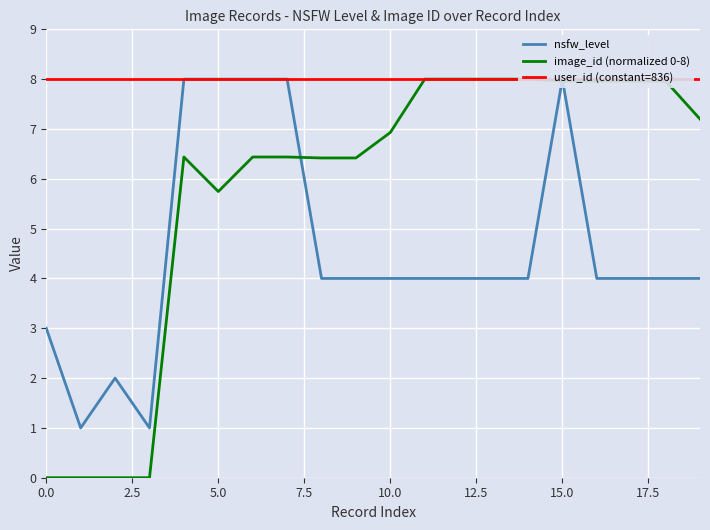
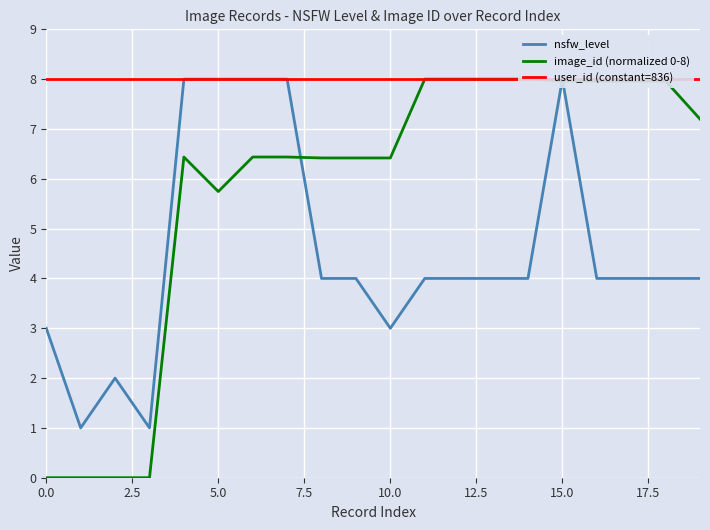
  {
    "nsfw_level": {
      "0.0": 3,
-     "10.0": 4
+     "10.0": 3
    },
    "image_id (normalized 0-8)": {
      "0.0": 0.0,
      "5.0": 5.7,
-     "10.0": 6.9
+     "10.0": 6.4
    },
    "user_id (constant=836)": {
      "0.0": 8.0,
      "10.0": 8.0
    }
  }
